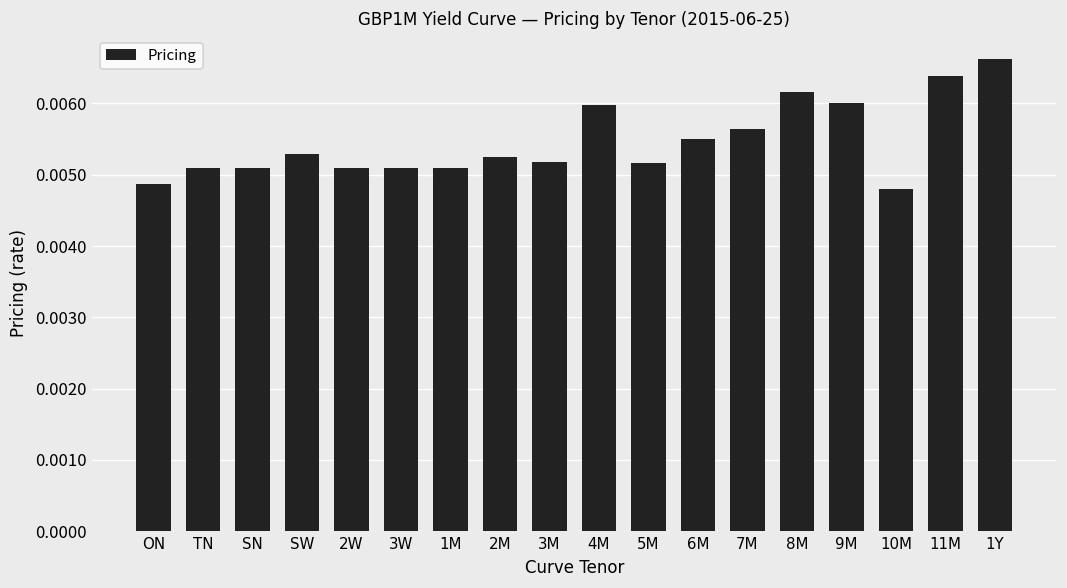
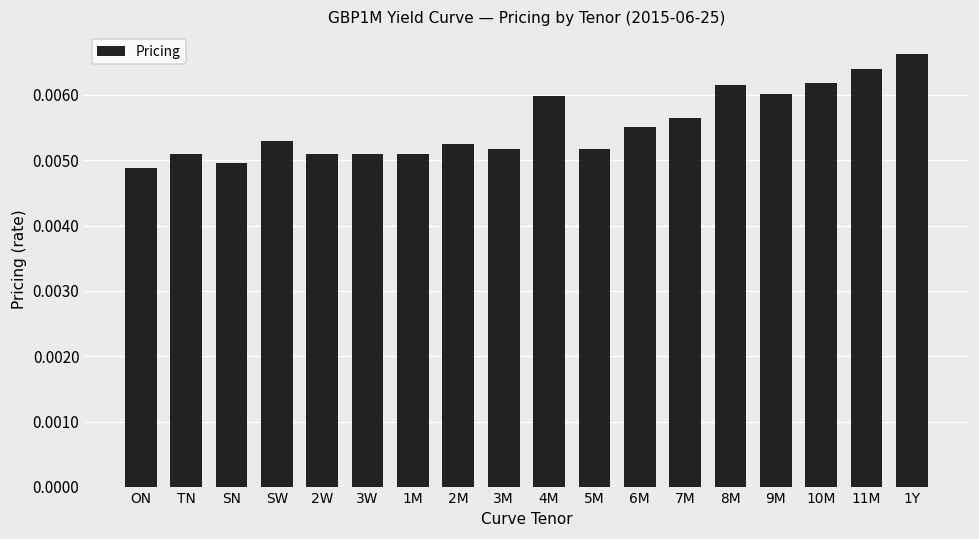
  {
    "ON": 0.0049,
    "TN": 0.0051,
-   "SN": 0.0051,
+   "SN": 0.0050,
    "SW": 0.0053,
    "2W": 0.0051,
    "3W": 0.0051,
    "1M": 0.0051,
    "2M": 0.0053,
    "3M": 0.0052,
    "4M": 0.0060,
    "5M": 0.0052,
    "6M": 0.0055,
    "7M": 0.0056,
    "8M": 0.0062,
    "9M": 0.0060,
-   "10M": 0.0048,
+   "10M": 0.0062,
    "11M": 0.0064,
    "1Y": 0.0066
  }
